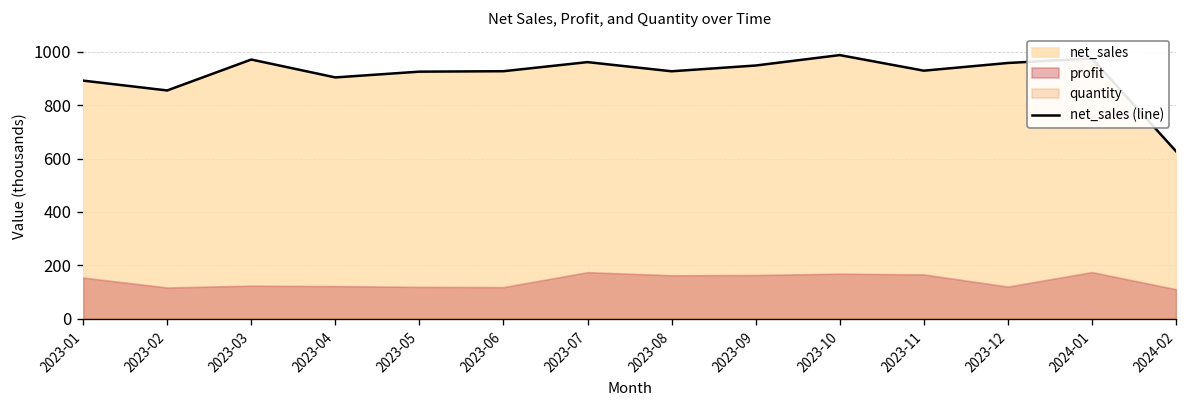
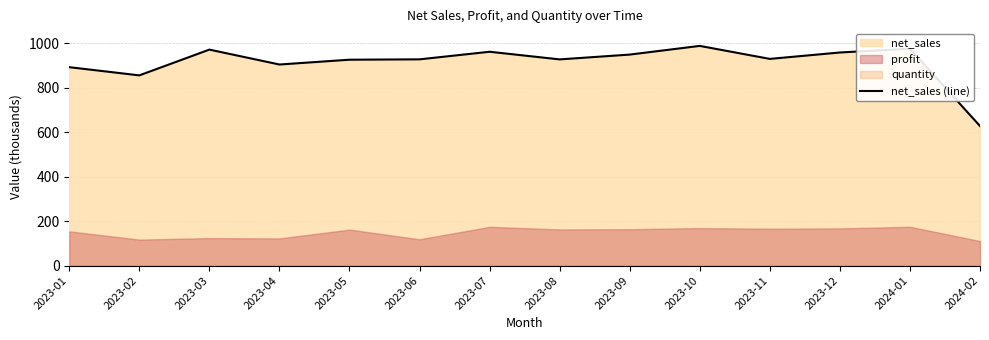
  {
    "profit": {
      "2023-01": 150,
      "2023-02": 120,
      "2023-03": 120,
      "2023-04": 120,
-     "2023-05": 120,
+     "2023-05": 160,
      "2023-06": 120,
      "2023-07": 170,
      "2023-08": 160,
      "2023-09": 160,
      "2023-10": 170,
      "2023-11": 170,
-     "2023-12": 120,
+     "2023-12": 170,
      "2024-01": 170,
      "2024-02": 110
    }
  }
